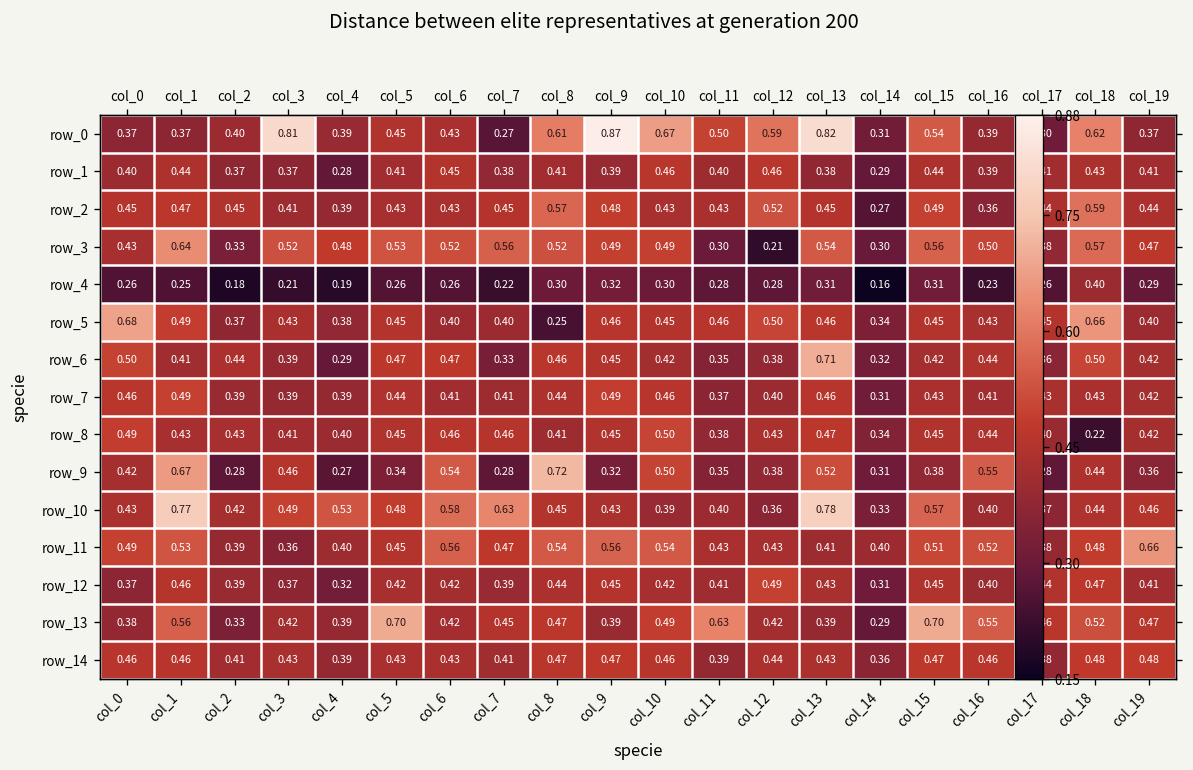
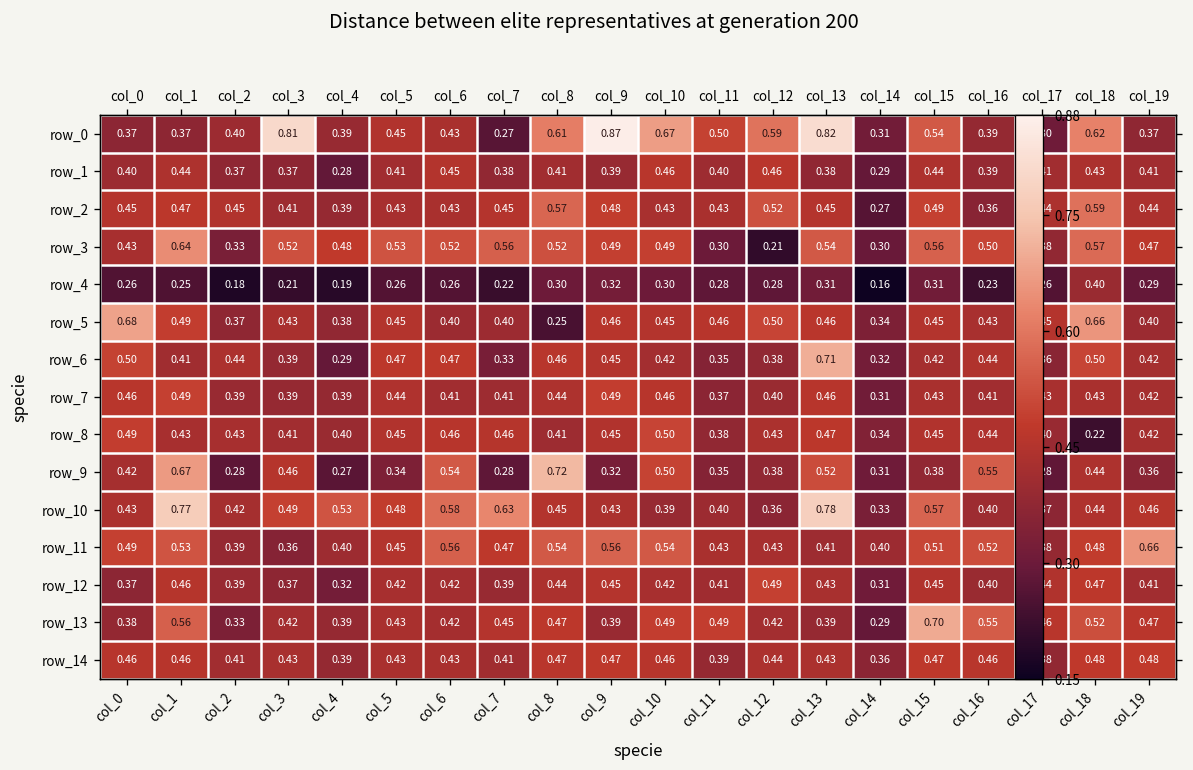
  {
    "row_13": {
      "col_0": 0.38,
      "col_1": 0.56,
      "col_2": 0.33,
      "col_3": 0.42,
      "col_4": 0.39,
-     "col_5": 0.70,
+     "col_5": 0.43,
      "col_6": 0.42,
      "col_7": 0.45,
      "col_8": 0.47,
      "col_9": 0.39,
      "col_10": 0.49,
-     "col_11": 0.63,
+     "col_11": 0.49,
      "col_12": 0.42,
      "col_13": 0.39,
      "col_14": 0.29,
      "col_15": 0.70,
      "col_16": 0.55,
      "col_17": 0.46,
      "col_18": 0.52,
      "col_19": 0.47
    }
  }
